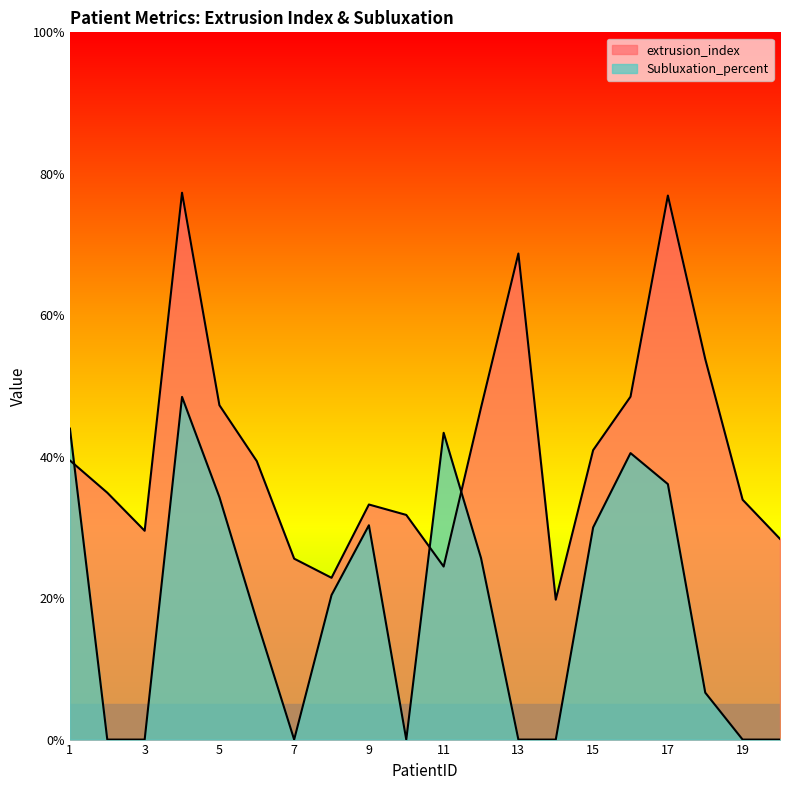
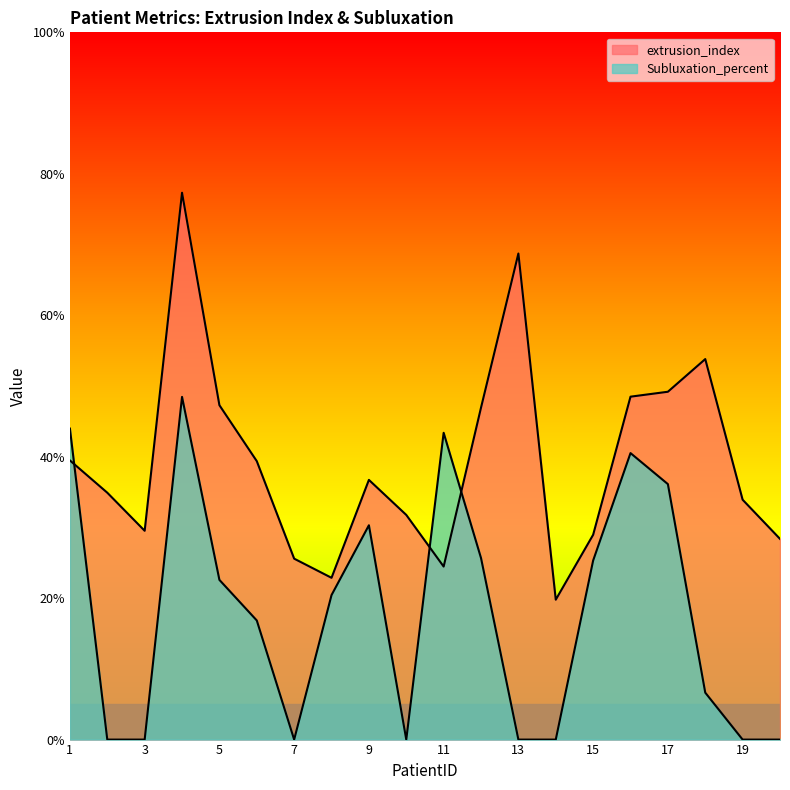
  {
    "extrusion_index": {
      "1": "39%",
      "3": "30%",
      "5": "47%",
      "7": "26%",
-     "9": "33%",
+     "9": "37%",
      "11": "24%",
      "13": "69%",
-     "15": "41%",
-     "17": "77%",
+     "15": "29%",
+     "17": "49%",
      "19": "34%"
    },
    "Subluxation_percent": {
      "1": "44%",
-     "5": "34%",
+     "5": "23%",
      "9": "30%",
      "11": "43%",
-     "15": "30%",
+     "15": "25%",
      "17": "36%"
    }
  }
